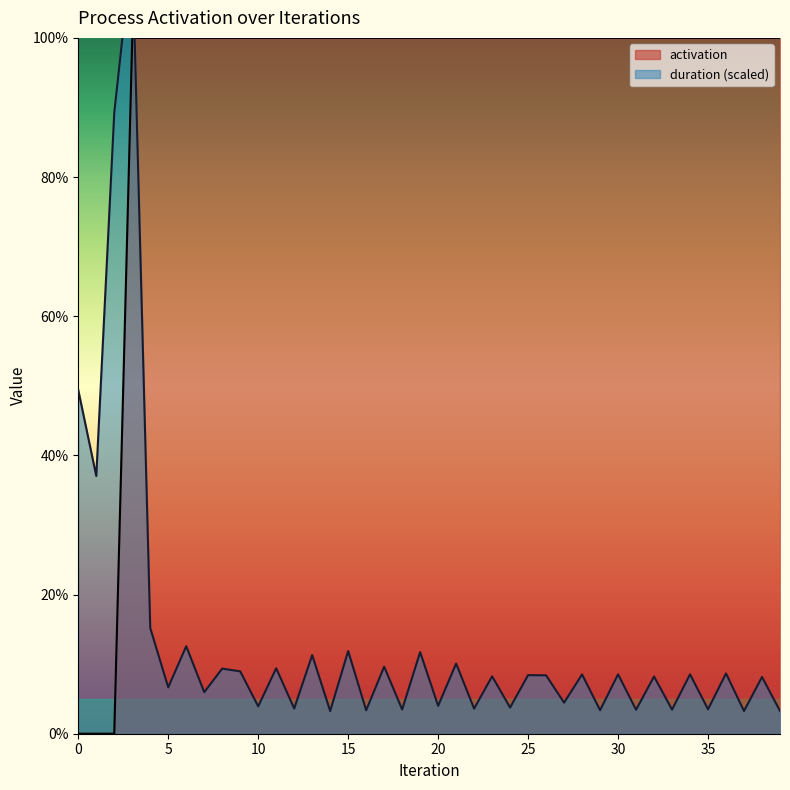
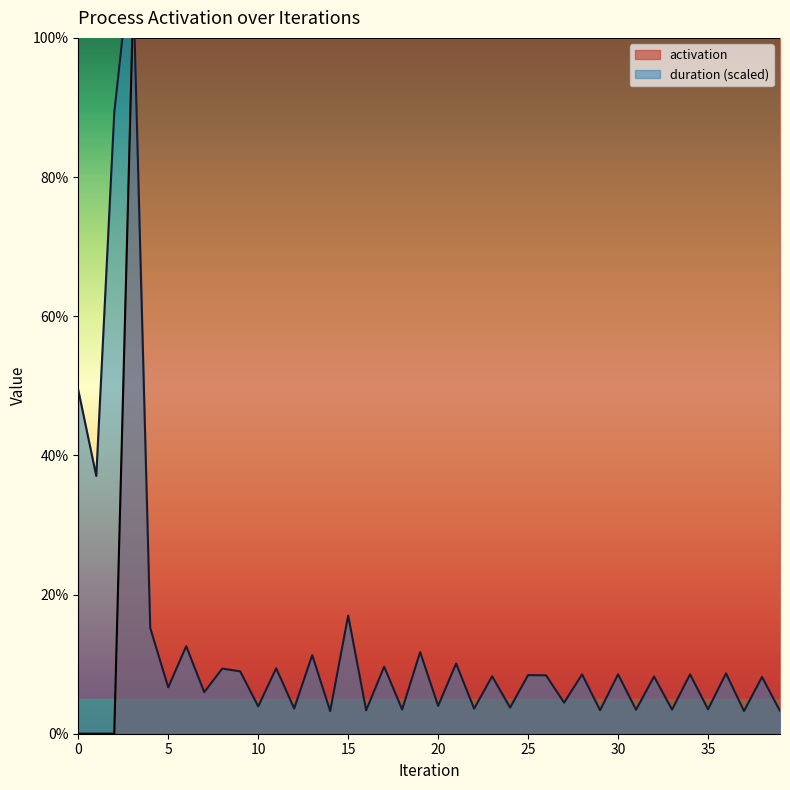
  {
    "activation": {
      "5": "100%",
      "10": "100%",
      "15": "100%",
      "20": "100%",
      "25": "100%",
      "30": "100%",
      "35": "100%"
    },
    "duration (scaled)": {
      "0": "49%",
      "5": "7%",
-     "15": "12%",
+     "15": "17%",
      "25": "8%",
      "30": "9%"
    }
  }
